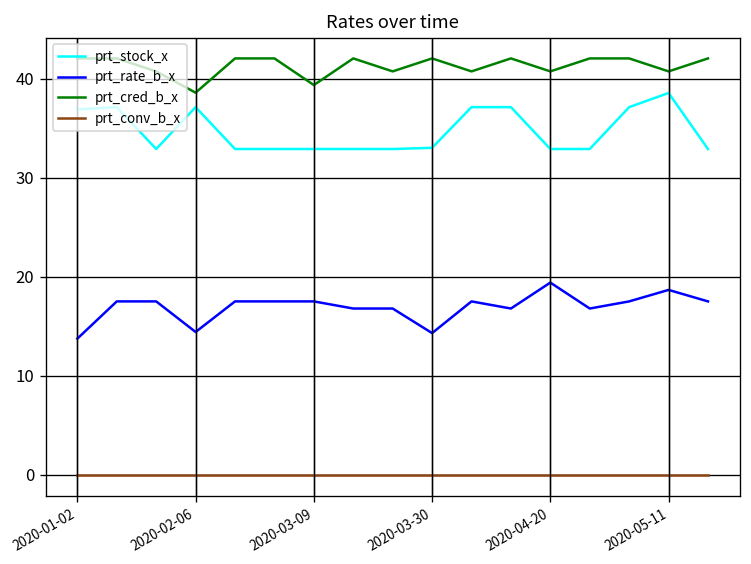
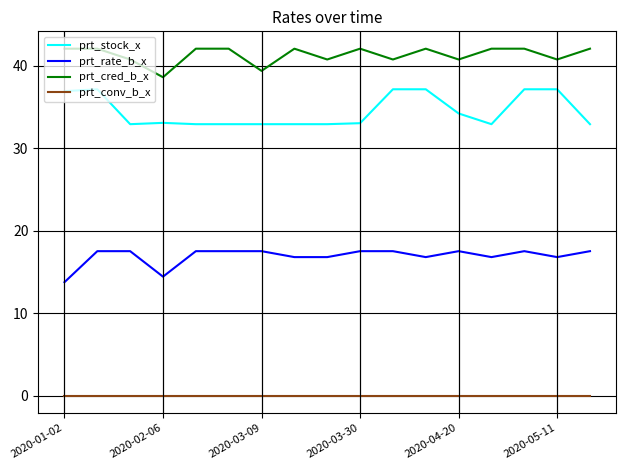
  {
    "prt_stock_x": {
-     "2020-02-06": 37,
+     "2020-02-06": 33,
      "2020-03-09": 33,
      "2020-03-30": 33,
-     "2020-04-20": 33,
-     "2020-05-11": 39
+     "2020-04-20": 34,
+     "2020-05-11": 37
    },
    "prt_rate_b_x": {
      "2020-01-02": 14,
      "2020-02-06": 14,
      "2020-03-09": 18,
-     "2020-03-30": 14,
-     "2020-04-20": 19,
-     "2020-05-11": 19
+     "2020-03-30": 18,
+     "2020-04-20": 18,
+     "2020-05-11": 17
    },
    "prt_cred_b_x": {
      "2020-02-06": 39,
      "2020-03-09": 39,
      "2020-03-30": 42,
      "2020-04-20": 41,
      "2020-05-11": 41
    },
    "prt_conv_b_x": {
      "2020-01-02": 0,
      "2020-02-06": 0,
      "2020-03-09": 0,
      "2020-03-30": 0,
      "2020-04-20": 0,
      "2020-05-11": 0
    }
  }
